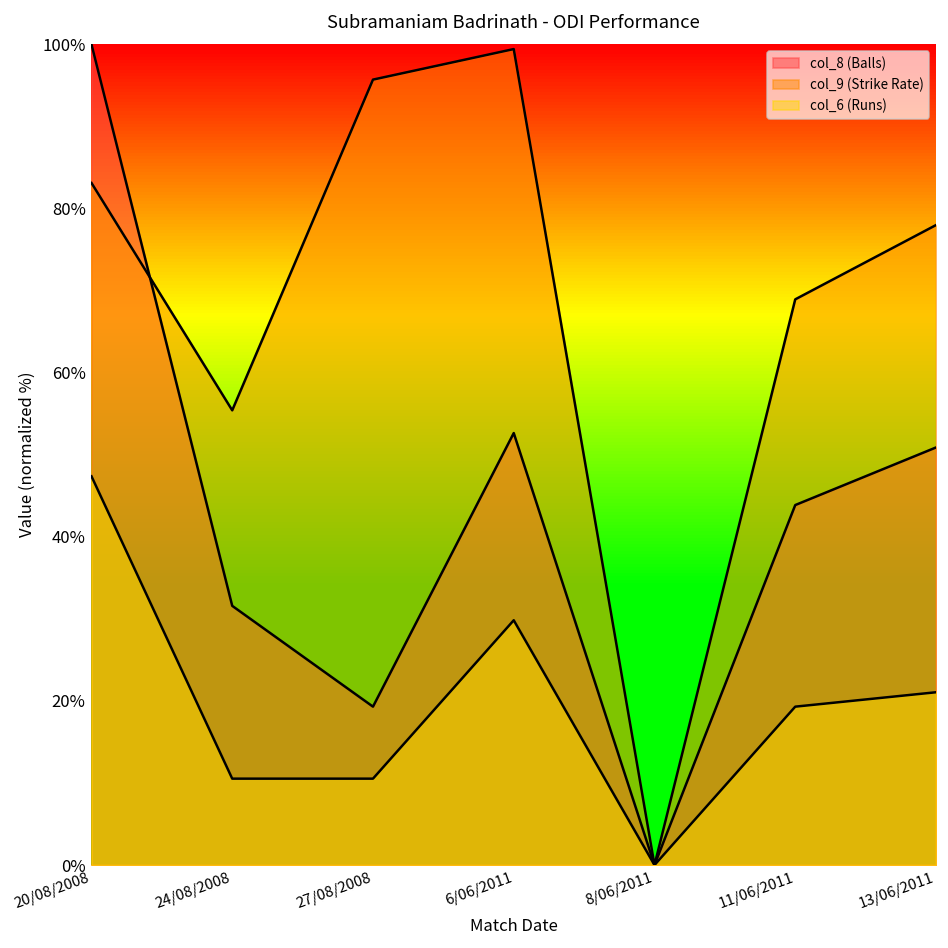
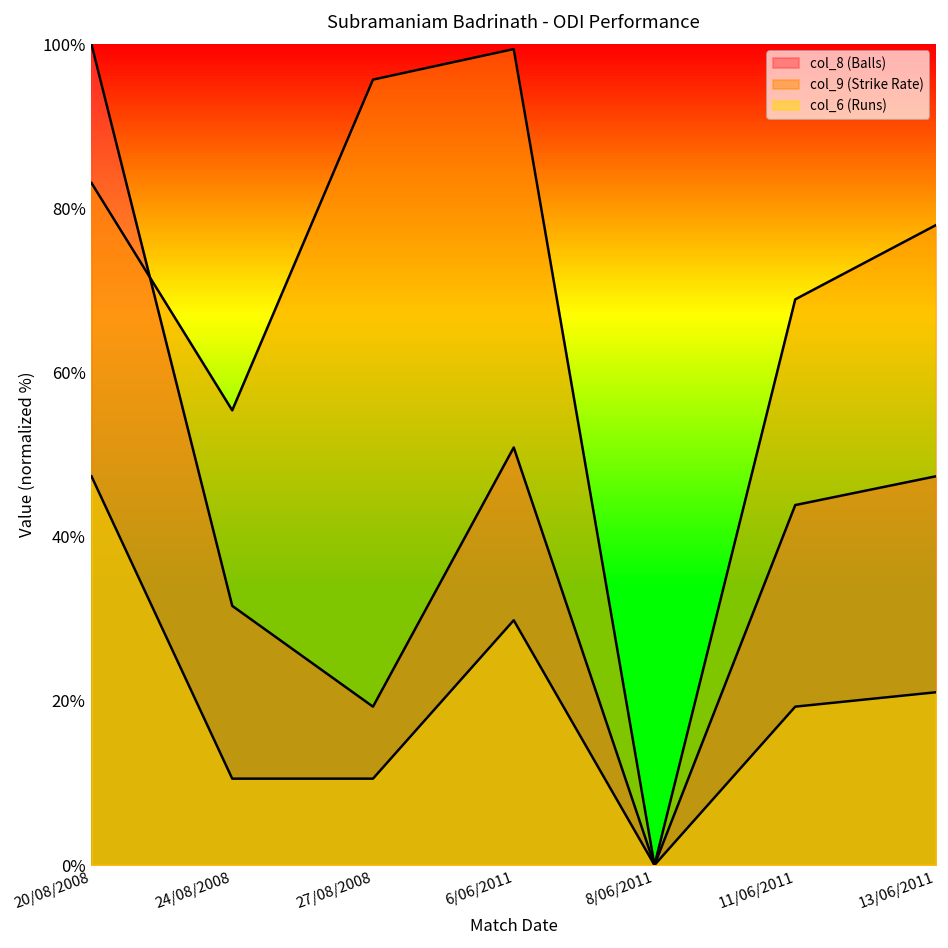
  {
    "col_8 (Balls)": {
      "20/08/2008": "100%",
      "24/08/2008": "32%",
      "27/08/2008": "19%",
-     "6/06/2011": "53%",
+     "6/06/2011": "51%",
      "11/06/2011": "44%",
-     "13/06/2011": "51%"
+     "13/06/2011": "47%"
    }
  }
